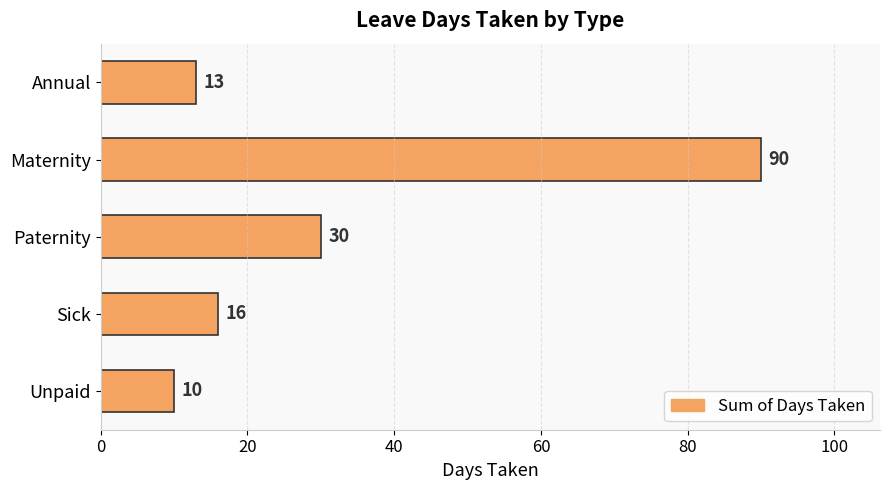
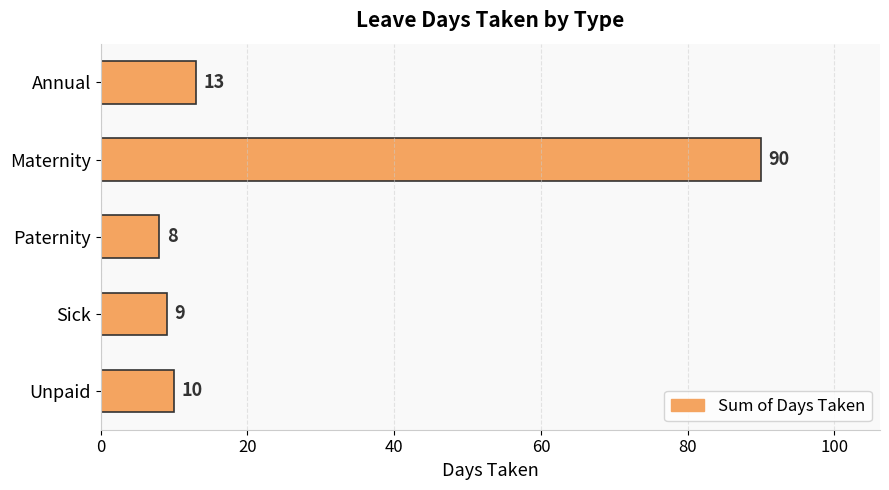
  {
    "Annual": 13,
    "Maternity": 90,
-   "Paternity": 30,
-   "Sick": 16,
+   "Paternity": 8,
+   "Sick": 9,
    "Unpaid": 10
  }
